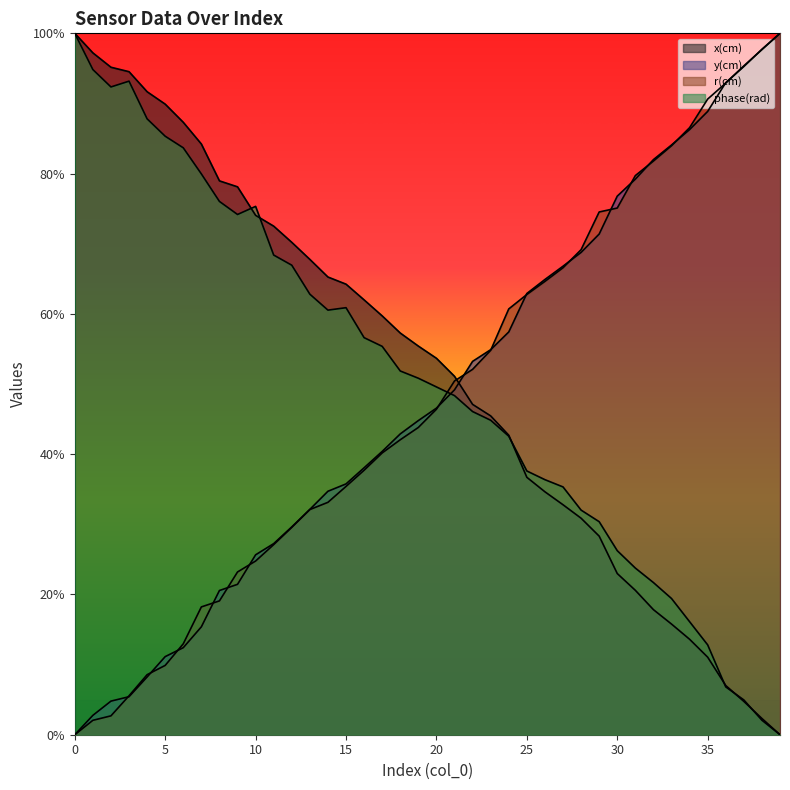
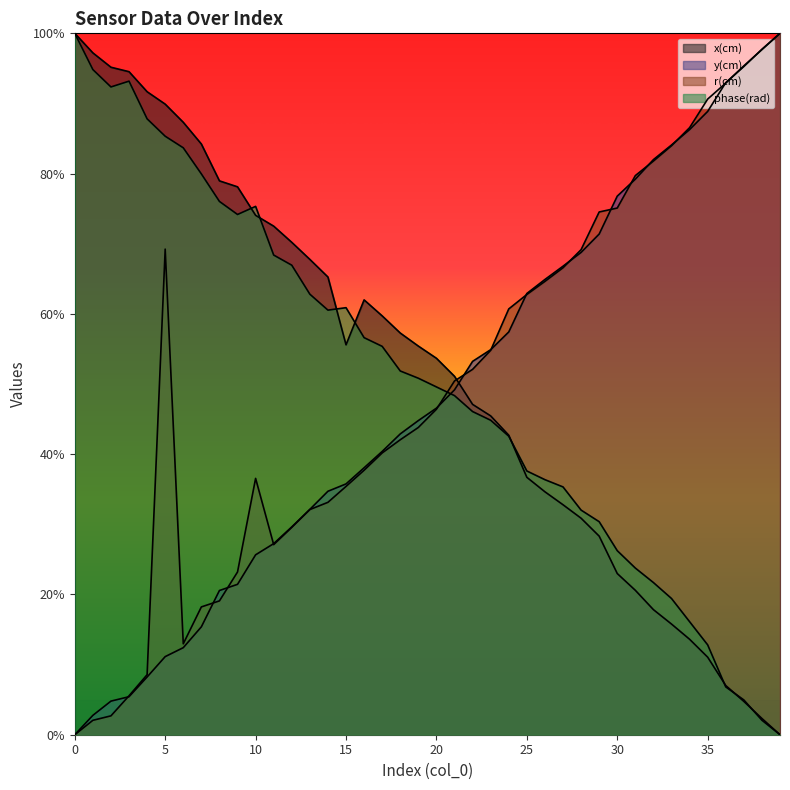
  {
    "x(cm)": {
      "5": "90%",
      "10": "74%",
-     "15": "64%",
+     "15": "56%",
      "20": "54%",
      "25": "37%",
      "30": "23%",
      "35": "11%"
    },
    "y(cm)": {
      "5": "11%",
      "10": "26%",
      "30": "77%",
      "35": "89%"
    },
    "r(cm)": {
-     "5": "10%",
-     "10": "25%",
+     "5": "69%",
+     "10": "37%",
      "30": "75%"
    },
    "phase(rad)": {
      "5": "85%",
      "10": "75%",
      "15": "61%",
      "20": "50%",
      "25": "38%",
      "30": "26%",
      "35": "13%"
    }
  }
